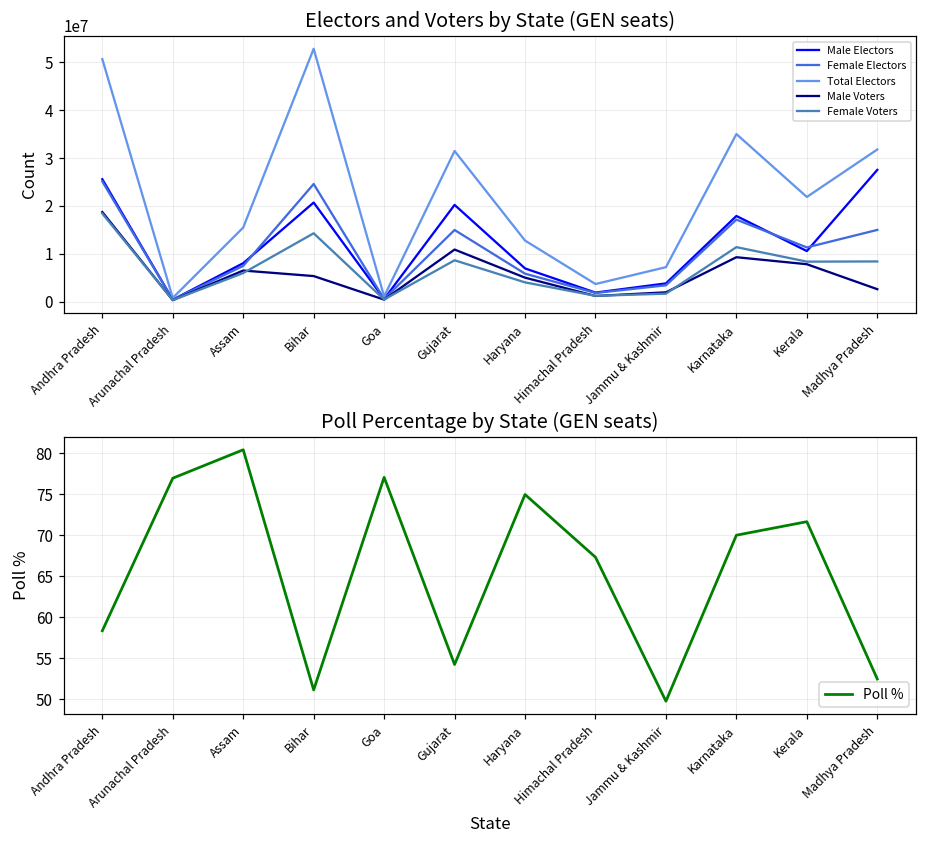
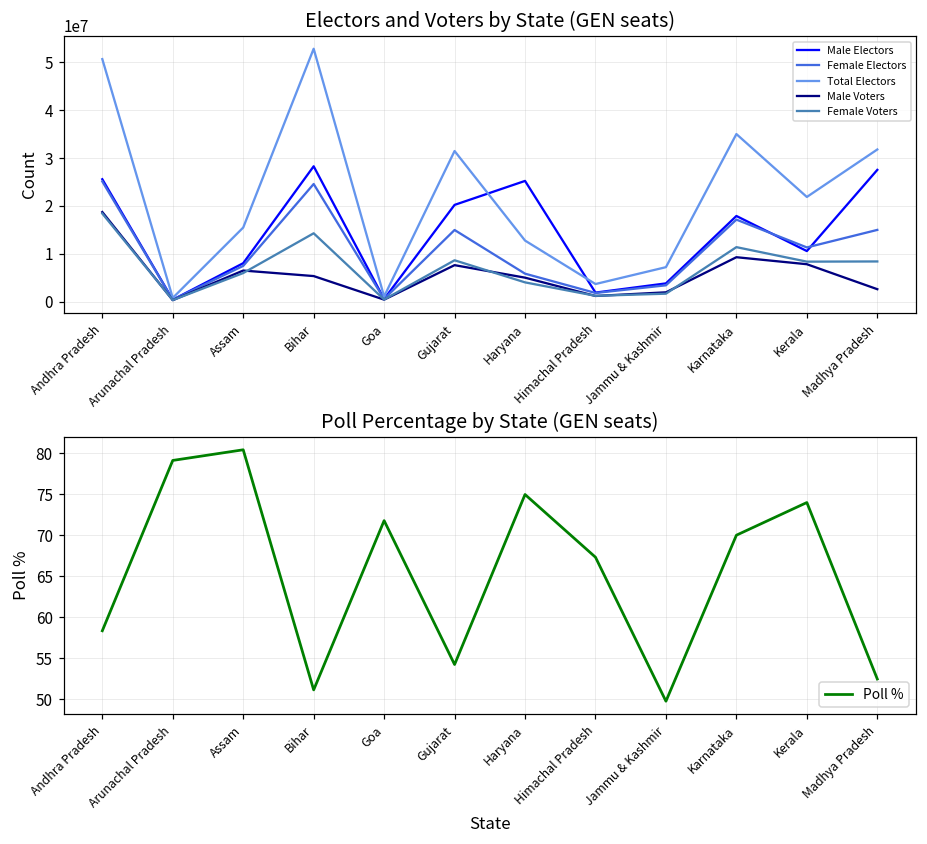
  {
    "Electors and Voters by State (GEN seats)": {
      "Male Electors": {
-       "Bihar": 21000000,
+       "Bihar": 28000000,
        "Gujarat": 20000000,
-       "Haryana": 7000000,
+       "Haryana": 25000000,
        "Karnataka": 18000000,
        "Kerala": 11000000,
        "Madhya Pradesh": 28000000
      },
      "Male Voters": {
        "Bihar": 5000000,
-       "Gujarat": 11000000,
+       "Gujarat": 8000000,
        "Haryana": 5000000,
        "Karnataka": 9000000,
        "Madhya Pradesh": 3000000
      }
    },
    "Poll Percentage by State (GEN seats)": {
      "Andhra Pradesh": 58,
-     "Arunachal Pradesh": 77,
+     "Arunachal Pradesh": 79,
      "Assam": 80,
      "Bihar": 51,
-     "Goa": 77,
+     "Goa": 72,
      "Gujarat": 54,
      "Haryana": 75,
      "Himachal Pradesh": 67,
      "Jammu & Kashmir": 50,
      "Karnataka": 70,
-     "Kerala": 72,
+     "Kerala": 74,
      "Madhya Pradesh": 52
    }
  }
